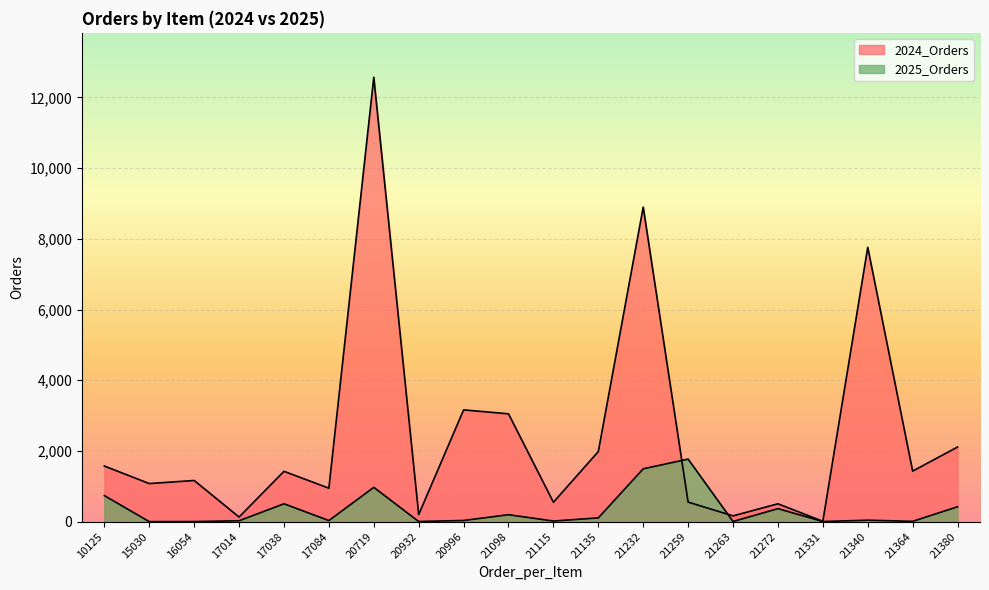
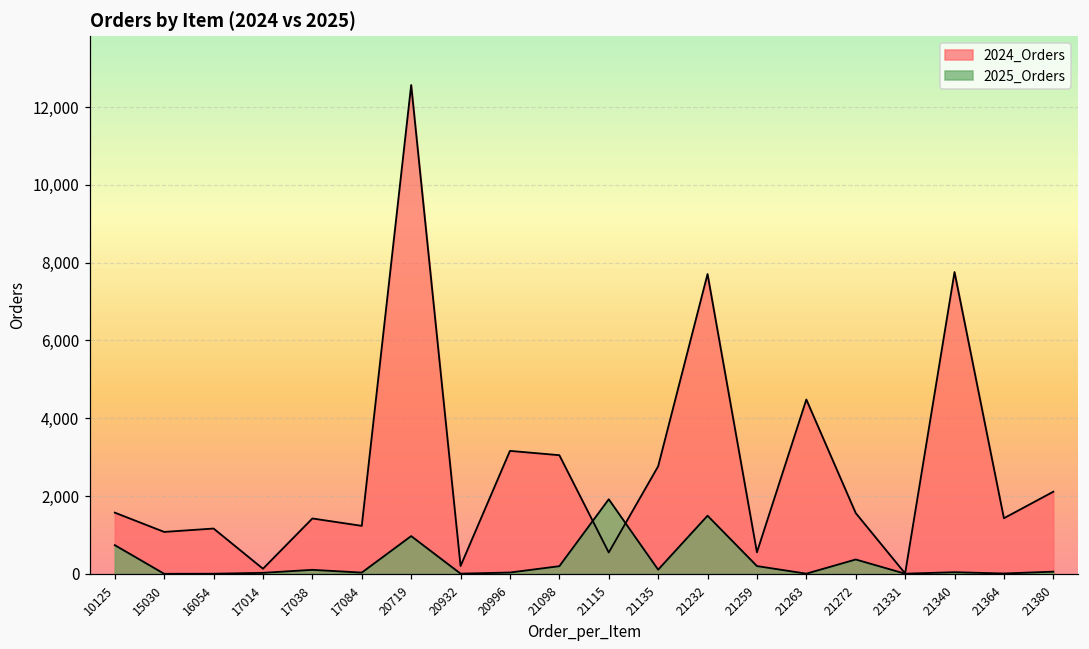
  {
    "2024_Orders": {
      "10125": "1,600",
      "15030": "1,100",
      "16054": "1,200",
      "17014": "100",
      "17038": "1,400",
-     "17084": "900",
+     "17084": "1,200",
      "20719": "12,600",
      "20932": "200",
      "20996": "3,200",
      "21098": "3,100",
      "21115": "500",
-     "21135": "2,000",
-     "21232": "8,900",
+     "21135": "2,800",
+     "21232": "7,700",
      "21259": "600",
-     "21263": "200",
-     "21272": "500",
+     "21263": "4,500",
+     "21272": "1,600",
      "21340": "7,800",
      "21364": "1,400",
      "21380": "2,100"
    },
    "2025_Orders": {
      "10125": "700",
      "15030": "0",
      "16054": "0",
      "17014": "0",
-     "17038": "500",
+     "17038": "100",
      "17084": "0",
      "20719": "1,000",
      "20932": "0",
      "20996": "0",
      "21098": "200",
-     "21115": "0",
+     "21115": "1,900",
      "21135": "100",
      "21232": "1,500",
-     "21259": "1,800",
+     "21259": "200",
      "21263": "0",
      "21272": "400",
      "21340": "0",
      "21364": "0",
-     "21380": "400"
+     "21380": "100"
    }
  }
